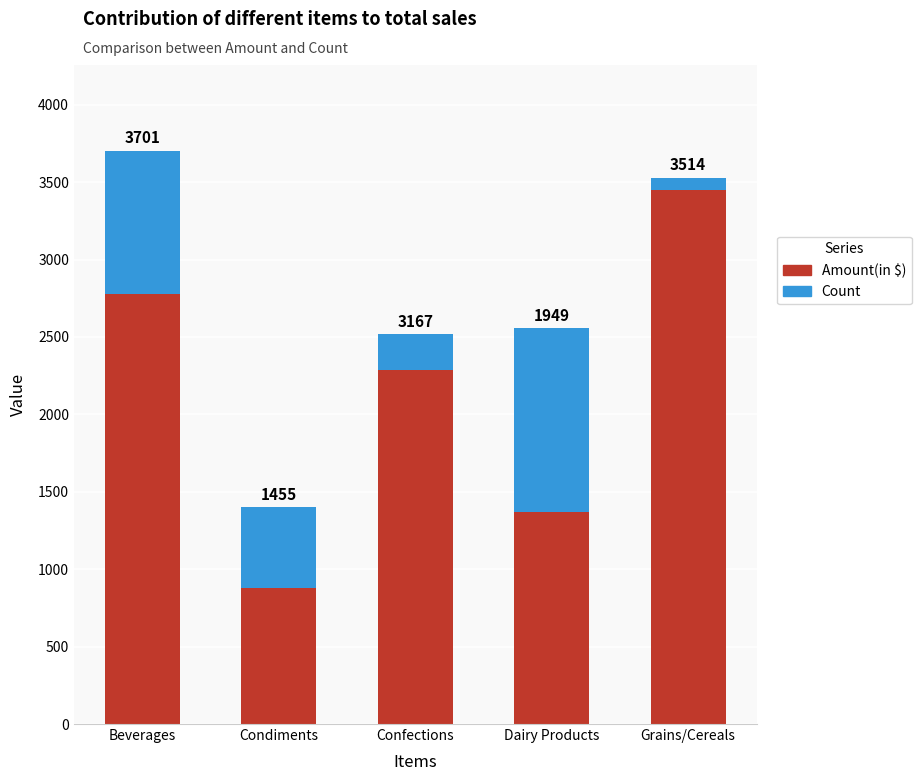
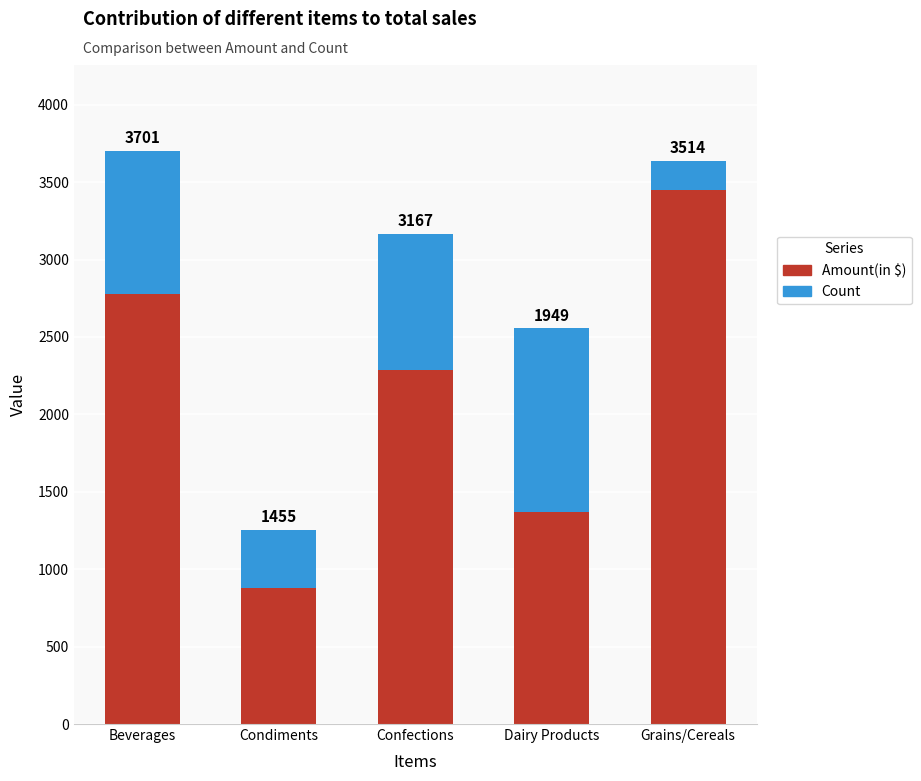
  {
    "Amount(in $)": {
      "Beverages": 2780,
      "Condiments": 880,
      "Confections": 2290,
      "Dairy Products": 1370,
      "Grains/Cereals": 3450
    },
    "Count": {
-     "Condiments": 520,
-     "Confections": 230,
-     "Grains/Cereals": 80
+     "Condiments": 380,
+     "Confections": 880,
+     "Grains/Cereals": 190
    }
  }
